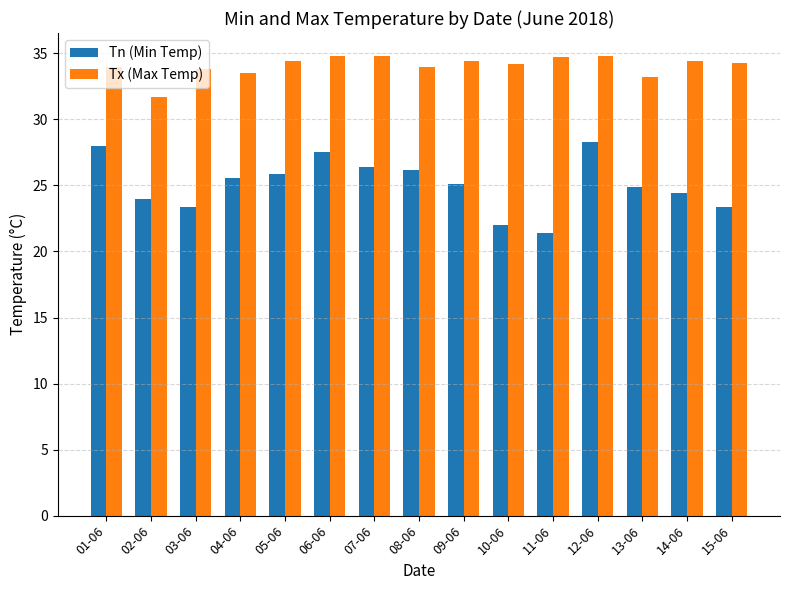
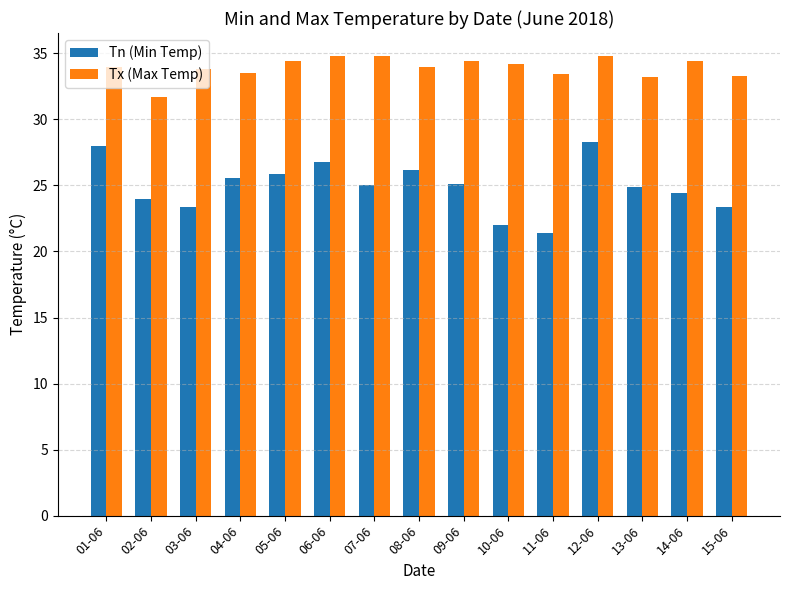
  {
    "Tn (Min Temp)": {
      "01-06": 28.0,
      "02-06": 24.0,
      "03-06": 23.4,
      "04-06": 25.6,
      "05-06": 25.9,
-     "06-06": 27.5,
-     "07-06": 26.4,
+     "06-06": 26.8,
+     "07-06": 25.0,
      "08-06": 26.2,
      "09-06": 25.1,
      "10-06": 22.0,
      "11-06": 21.4,
      "12-06": 28.3,
      "13-06": 24.9,
      "14-06": 24.4,
      "15-06": 23.4
    },
    "Tx (Max Temp)": {
      "02-06": 31.7,
      "04-06": 33.5,
      "05-06": 34.4,
      "06-06": 34.8,
      "07-06": 34.8,
      "08-06": 34.0,
      "09-06": 34.4,
      "10-06": 34.2,
-     "11-06": 34.7,
+     "11-06": 33.4,
      "12-06": 34.8,
      "13-06": 33.2,
      "14-06": 34.4,
-     "15-06": 34.3
+     "15-06": 33.3
    }
  }
